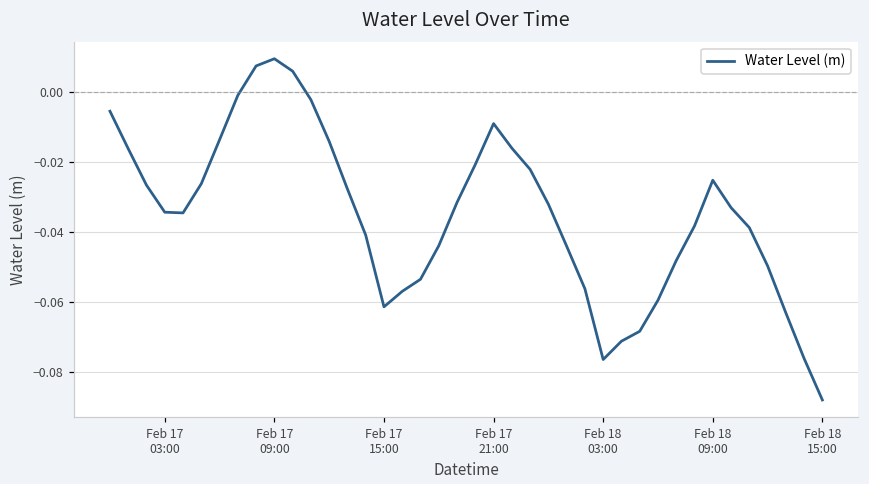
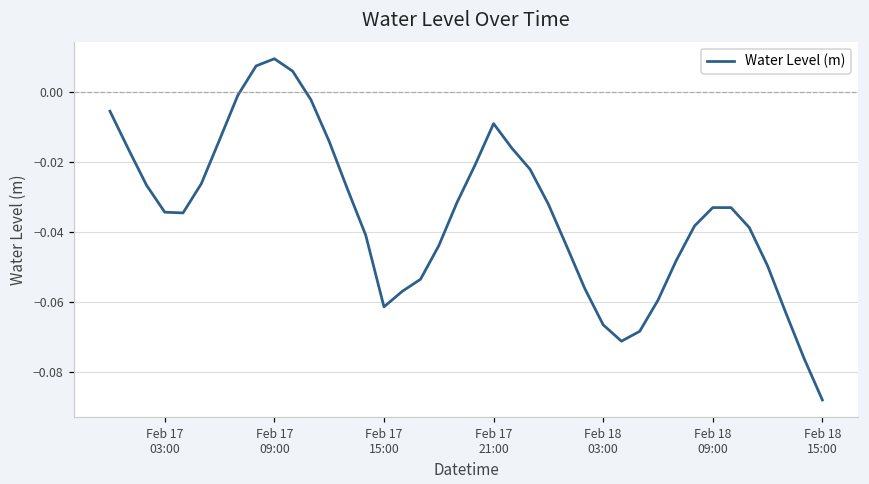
  {
    "Feb 17 03:00": -0.034,
    "Feb 17 09:00": 0.009,
    "Feb 17 15:00": -0.061,
    "Feb 17 21:00": -0.009,
-   "Feb 18 03:00": -0.076,
-   "Feb 18 09:00": -0.025,
+   "Feb 18 03:00": -0.067,
+   "Feb 18 09:00": -0.033,
    "Feb 18 15:00": -0.088
  }
